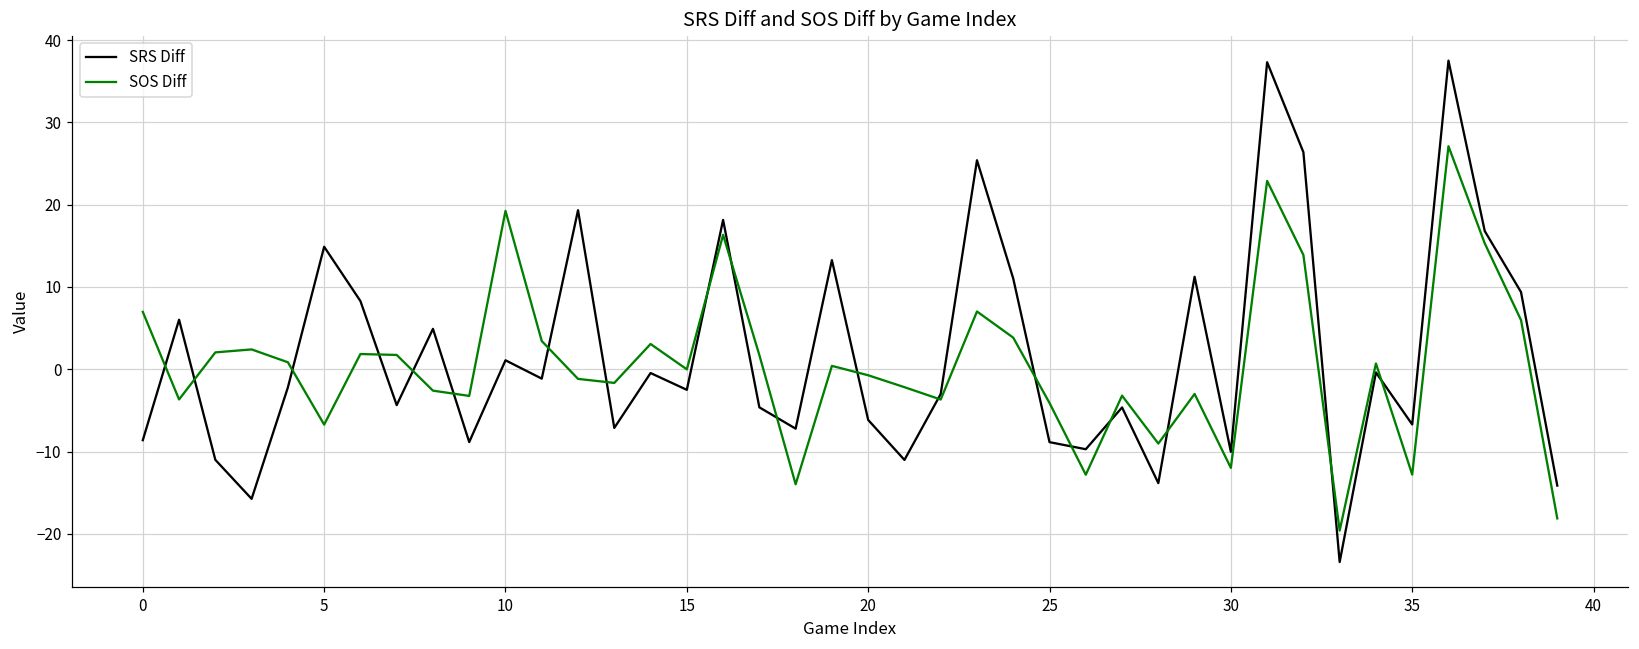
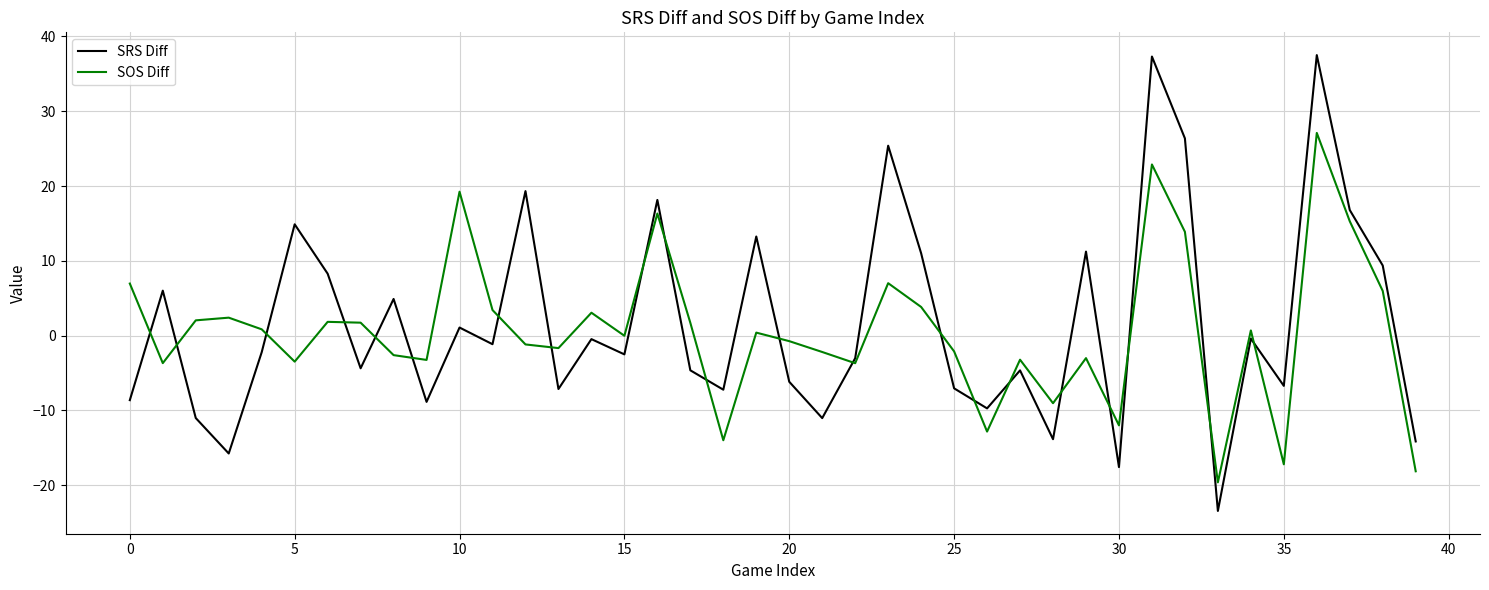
  {
    "SRS Diff": {
      "0": -9,
      "5": 15,
      "10": 1,
      "15": -3,
      "20": -6,
-     "25": -9,
-     "30": -10,
+     "25": -7,
+     "30": -18,
      "35": -7
    },
    "SOS Diff": {
      "0": 7,
-     "5": -7,
+     "5": -3,
      "10": 19,
      "15": 0,
      "20": -1,
-     "25": -4,
+     "25": -2,
      "30": -12,
-     "35": -13
+     "35": -17
    }
  }
